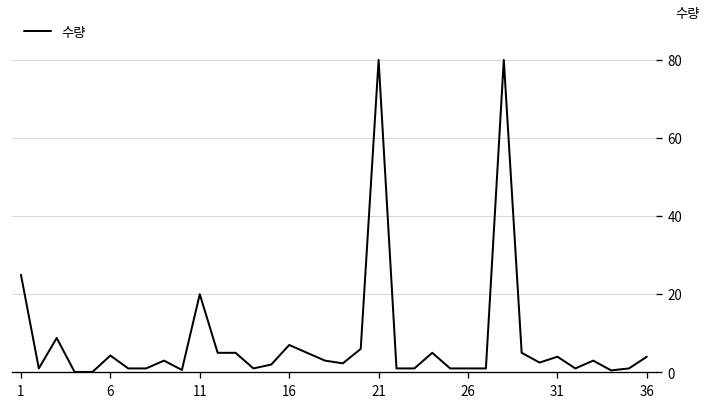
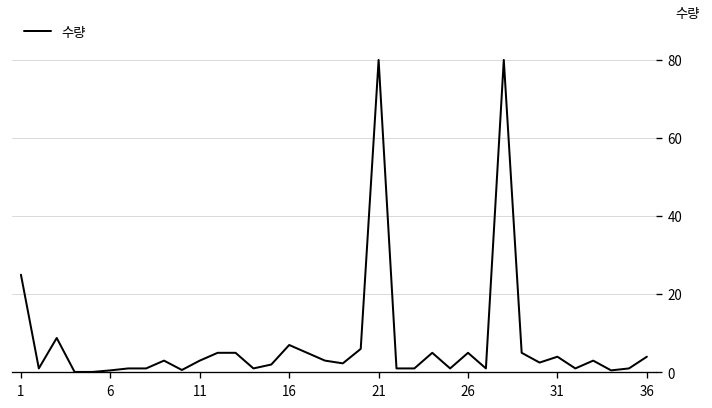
  {
    "1": 25,
-   "6": 4,
-   "11": 20,
+   "6": 1,
+   "11": 3,
    "16": 7,
    "21": 80,
-   "26": 1,
+   "26": 5,
    "31": 4,
    "36": 4
  }
